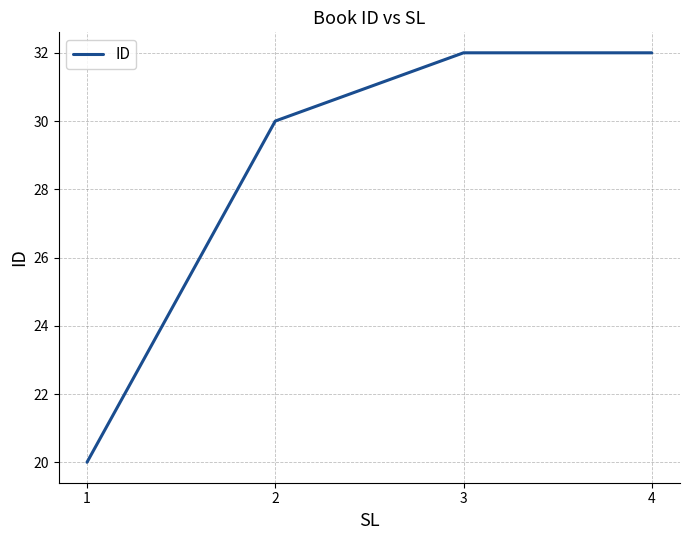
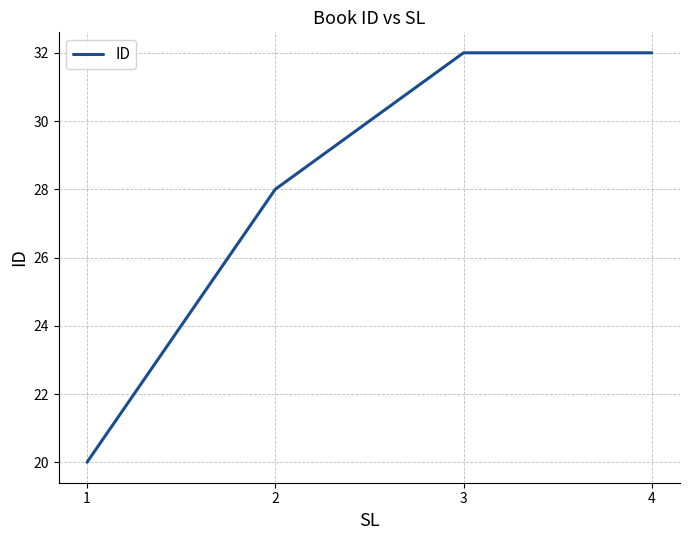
  {
    "1": 20,
-   "2": 30,
+   "2": 28,
    "3": 32,
    "4": 32
  }
